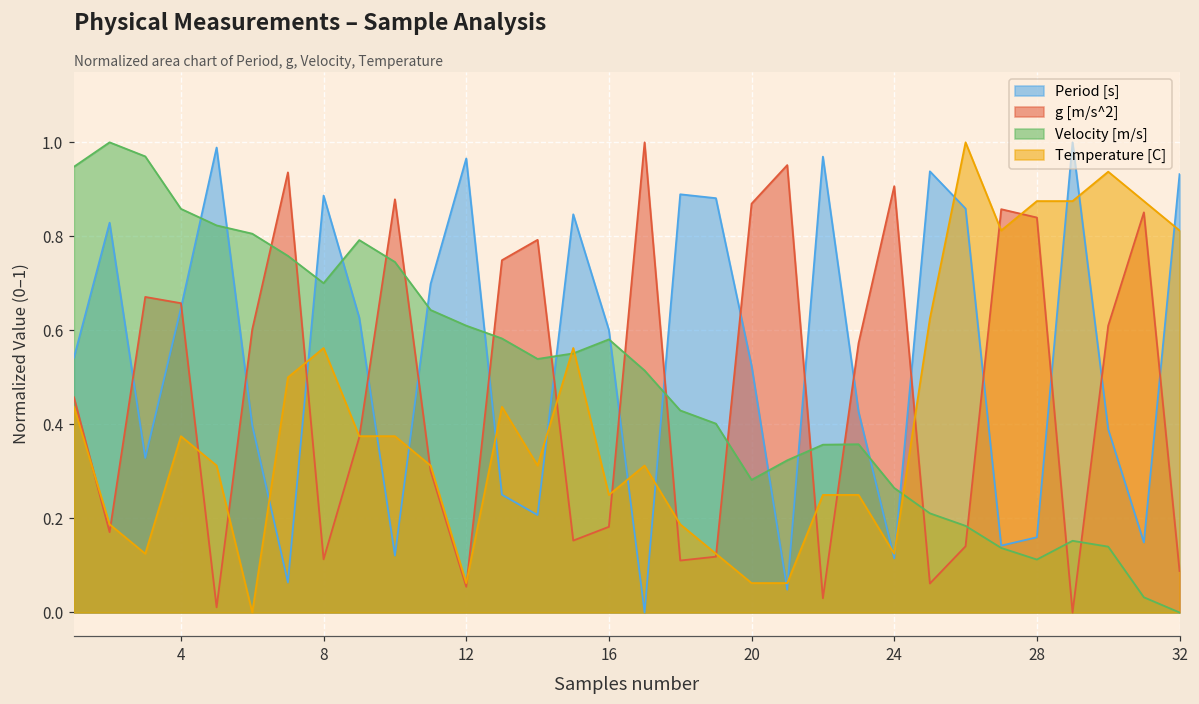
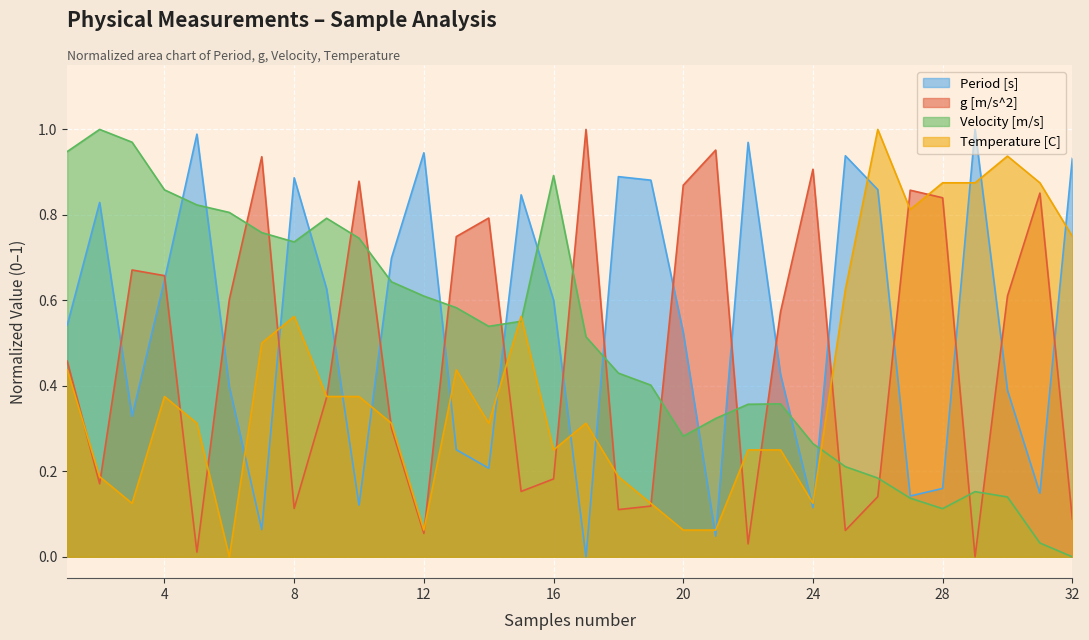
  {
    "Period [s]": {
      "4": 0.65,
      "8": 0.89,
-     "12": 0.97,
+     "12": 0.95,
      "16": 0.60,
      "20": 0.52,
      "24": 0.12,
      "28": 0.16,
      "32": 0.93
    },
    "g [m/s^2]": {
      "4": 0.66,
      "8": 0.11,
      "12": 0.05,
      "16": 0.18,
      "20": 0.87,
      "24": 0.91,
      "28": 0.84,
      "32": 0.09
    },
    "Velocity [m/s]": {
      "4": 0.86,
-     "8": 0.70,
+     "8": 0.74,
      "12": 0.61,
-     "16": 0.58,
+     "16": 0.89,
      "20": 0.28,
      "24": 0.26,
      "28": 0.11,
      "32": 0.00
    },
    "Temperature [C]": {
      "4": 0.38,
      "8": 0.56,
      "12": 0.06,
      "16": 0.25,
      "20": 0.06,
      "24": 0.13,
      "28": 0.88,
-     "32": 0.81
+     "32": 0.75
    }
  }
